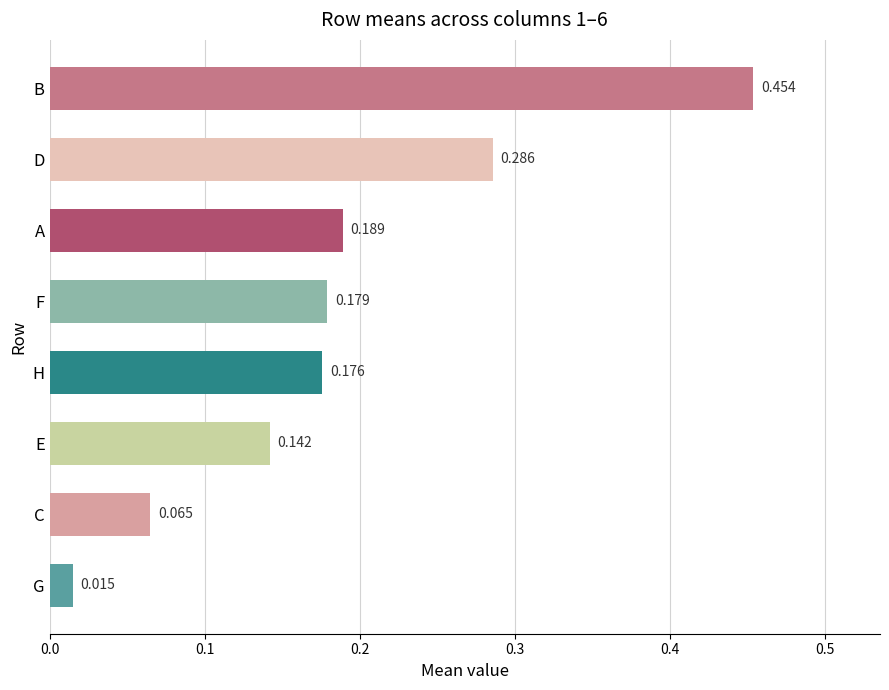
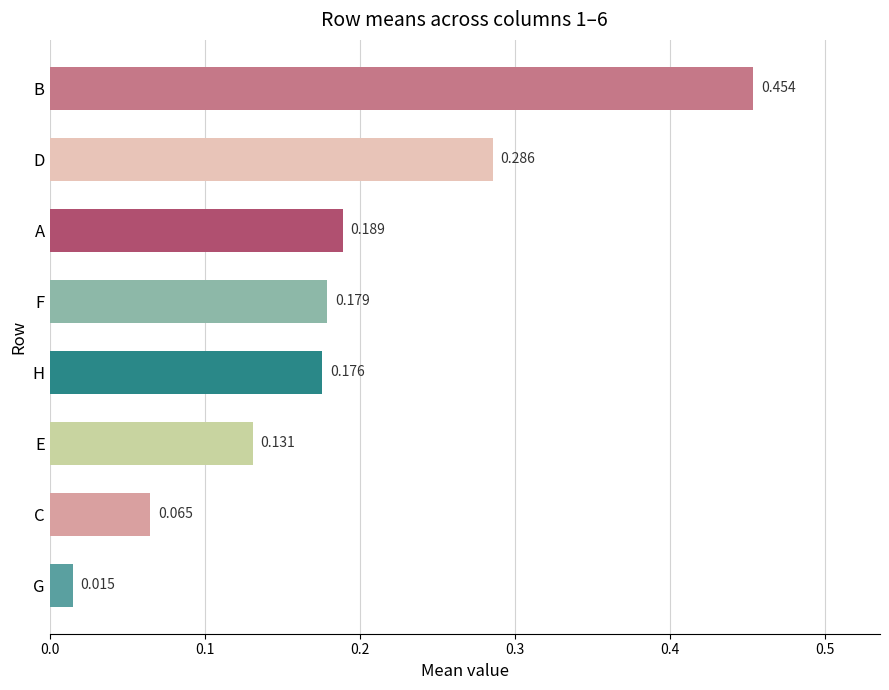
  {
    "B": 0.454,
    "D": 0.286,
    "A": 0.189,
    "F": 0.179,
    "H": 0.176,
-   "E": 0.142,
+   "E": 0.131,
    "C": 0.065,
    "G": 0.015
  }
